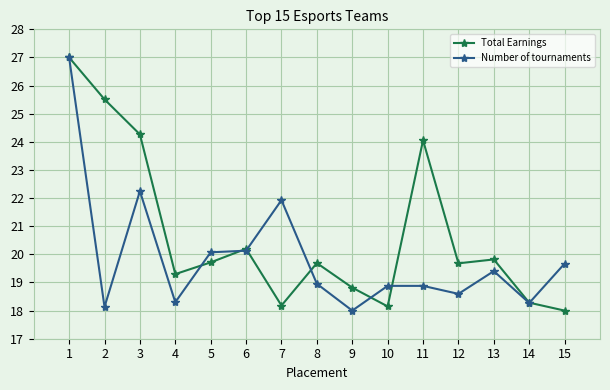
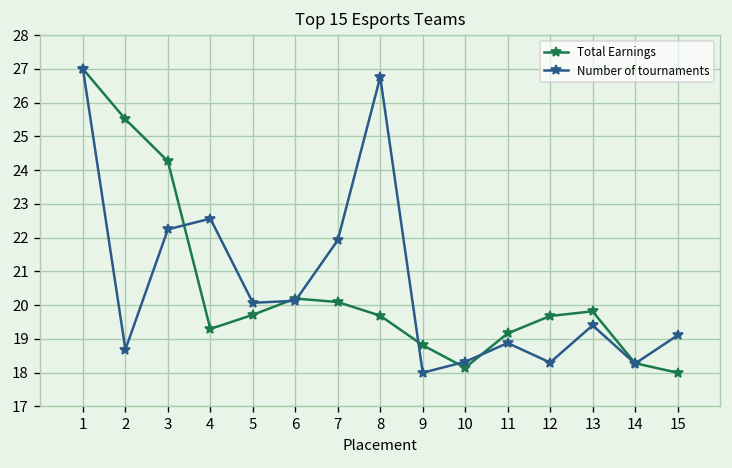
  {
    "Total Earnings": {
      "2": 25.5,
      "3": 24.3,
      "4": 19.3,
      "5": 19.7,
-     "7": 18.2,
+     "7": 20.1,
      "8": 19.7,
      "9": 18.8,
      "10": 18.1,
-     "11": 24.1,
+     "11": 19.2,
      "12": 19.7,
      "13": 19.8,
      "15": 18.0
    },
    "Number of tournaments": {
-     "2": 18.1,
+     "2": 18.7,
      "3": 22.2,
-     "4": 18.3,
+     "4": 22.6,
      "5": 20.1,
      "7": 21.9,
-     "8": 19.0,
+     "8": 26.8,
      "9": 18.0,
-     "10": 18.9,
+     "10": 18.3,
      "11": 18.9,
-     "12": 18.6,
+     "12": 18.3,
      "13": 19.4,
-     "15": 19.7
+     "15": 19.1
    }
  }
